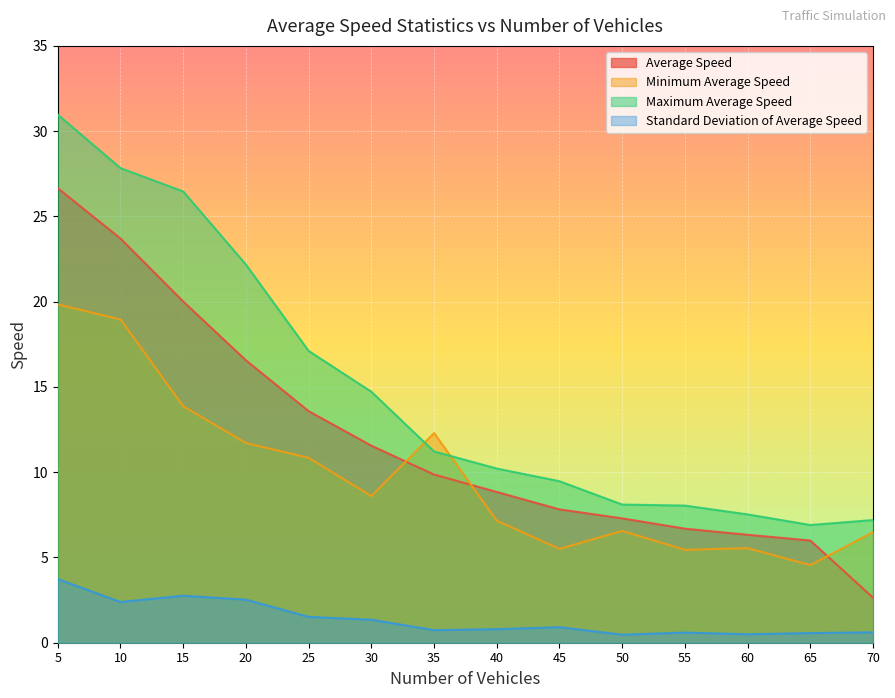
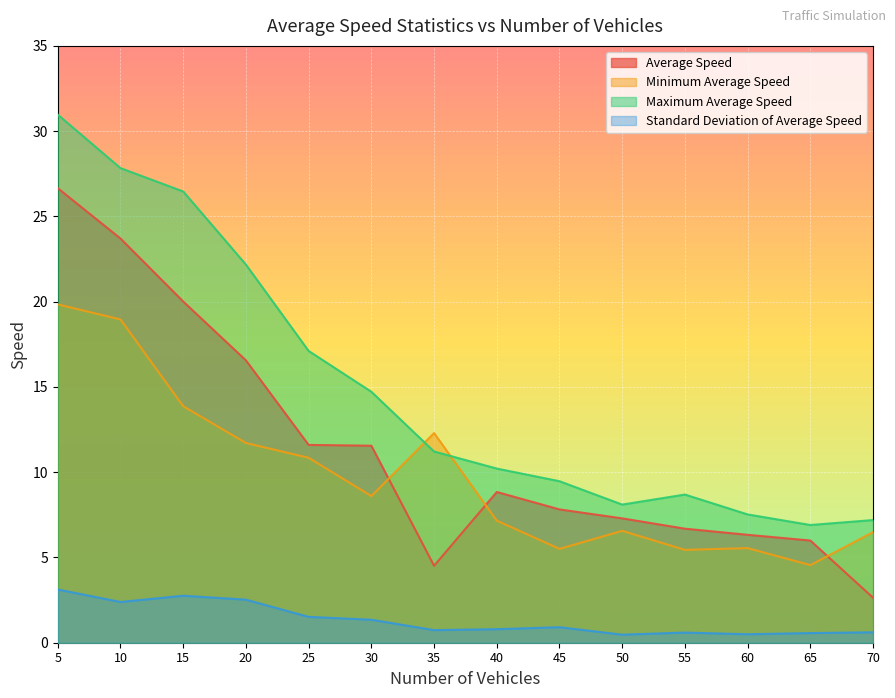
  {
    "Average Speed": {
      "5": 26.7,
      "10": 23.7,
      "15": 20.0,
      "20": 16.6,
-     "25": 13.6,
+     "25": 11.6,
      "30": 11.6,
-     "35": 9.9,
+     "35": 4.5,
      "40": 8.8,
      "45": 7.8,
      "50": 7.3,
      "55": 6.7,
      "60": 6.3,
      "65": 6.0,
      "70": 2.6
    },
    "Minimum Average Speed": {
      "5": 19.8,
      "10": 19.0,
      "15": 13.9,
      "20": 11.7,
      "25": 10.8,
      "30": 8.6,
      "35": 12.3,
      "40": 7.2,
      "45": 5.5,
      "50": 6.6,
      "55": 5.4,
      "60": 5.5,
      "65": 4.6,
      "70": 6.5
    },
    "Maximum Average Speed": {
      "5": 31.0,
      "10": 27.8,
      "15": 26.5,
      "20": 22.2,
      "25": 17.1,
      "30": 14.7,
      "35": 11.2,
      "40": 10.2,
      "45": 9.5,
      "50": 8.1,
-     "55": 8.0,
+     "55": 8.7,
      "60": 7.5,
      "65": 6.9,
      "70": 7.2
    },
    "Standard Deviation of Average Speed": {
-     "5": 3.7,
+     "5": 3.1,
      "10": 2.4,
      "15": 2.8,
      "20": 2.5,
      "25": 1.5,
      "30": 1.3,
      "35": 0.7,
      "40": 0.8,
      "45": 0.9,
      "50": 0.5,
      "55": 0.6,
      "60": 0.5,
      "65": 0.6,
      "70": 0.6
    }
  }
